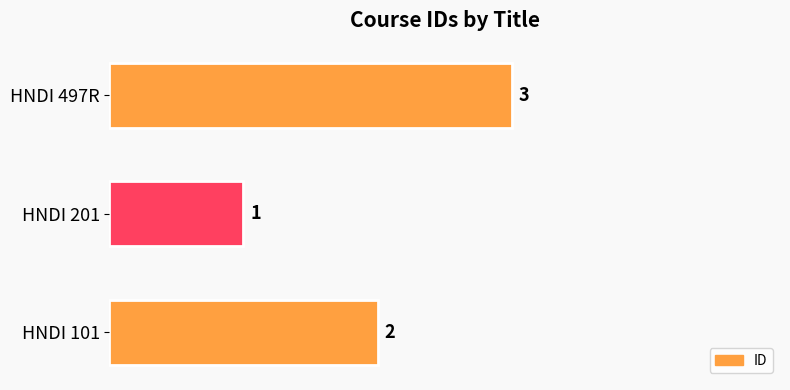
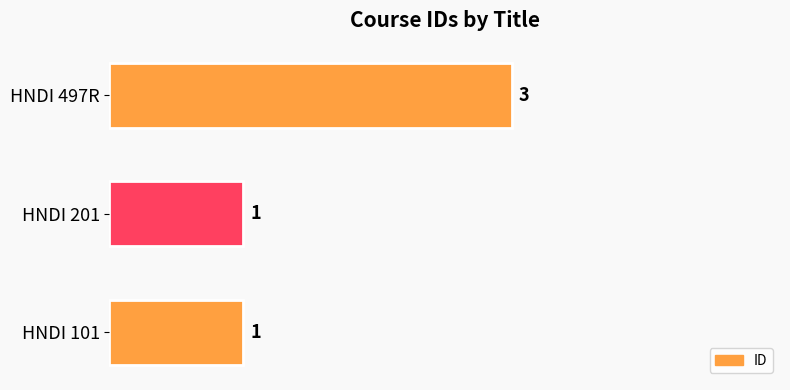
  {
    "HNDI 497R": 3,
    "HNDI 201": 1,
-   "HNDI 101": 2
+   "HNDI 101": 1
  }
